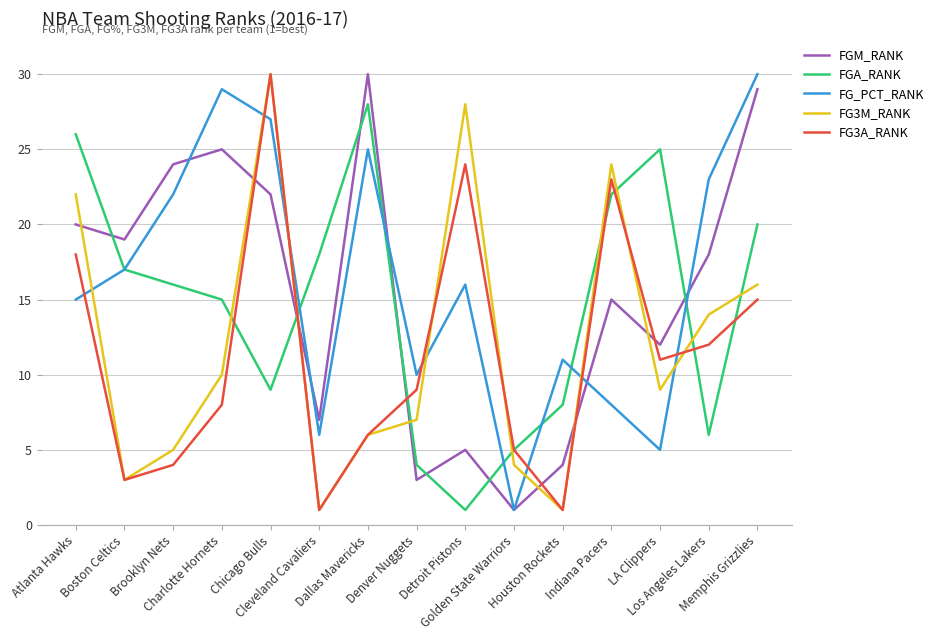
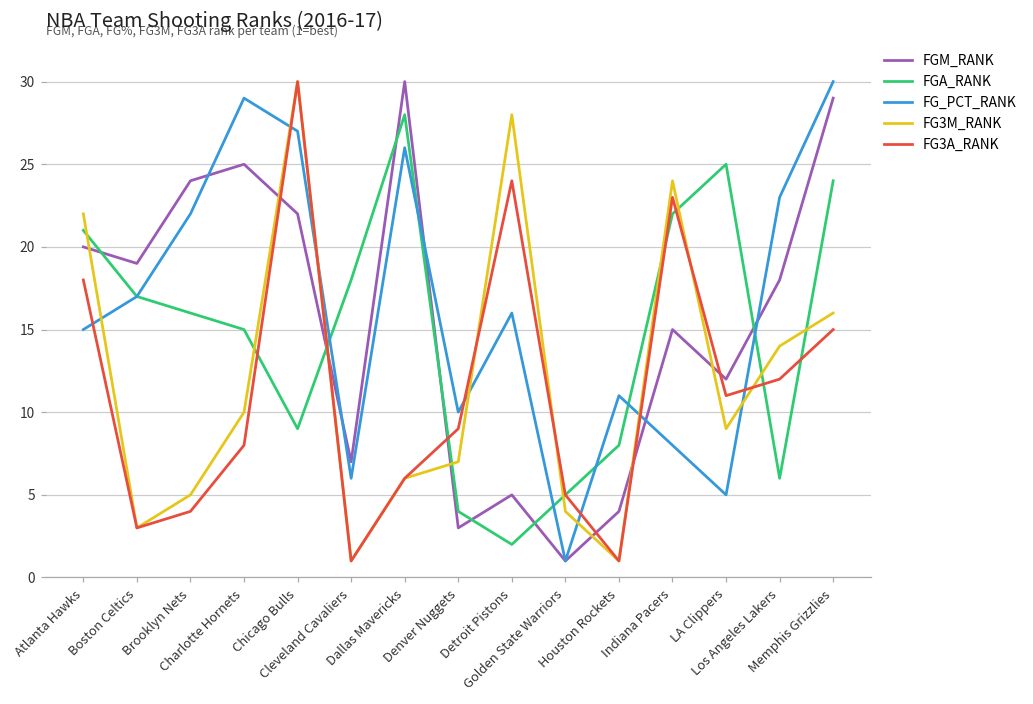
  {
    "FGM_RANK": {
      "Atlanta Hawks": 20,
      "Boston Celtics": 19,
      "Brooklyn Nets": 24,
      "Charlotte Hornets": 25,
      "Chicago Bulls": 22,
      "Cleveland Cavaliers": 7,
      "Dallas Mavericks": 30,
      "Denver Nuggets": 3,
      "Detroit Pistons": 5,
      "Houston Rockets": 4,
      "Indiana Pacers": 15,
      "LA Clippers": 12,
      "Los Angeles Lakers": 18,
      "Memphis Grizzlies": 29
    },
    "FGA_RANK": {
-     "Atlanta Hawks": 26,
+     "Atlanta Hawks": 21,
      "Brooklyn Nets": 16,
      "Charlotte Hornets": 15,
      "Chicago Bulls": 9,
      "Cleveland Cavaliers": 18,
      "Dallas Mavericks": 28,
      "Denver Nuggets": 4,
-     "Detroit Pistons": 1,
+     "Detroit Pistons": 2,
      "Houston Rockets": 8,
      "Indiana Pacers": 22,
      "LA Clippers": 25,
      "Los Angeles Lakers": 6,
-     "Memphis Grizzlies": 20
+     "Memphis Grizzlies": 24
    },
    "FG_PCT_RANK": {
      "Atlanta Hawks": 15,
      "Brooklyn Nets": 22,
      "Charlotte Hornets": 29,
      "Chicago Bulls": 27,
      "Cleveland Cavaliers": 6,
-     "Dallas Mavericks": 25,
+     "Dallas Mavericks": 26,
      "Denver Nuggets": 10,
      "Detroit Pistons": 16,
      "Houston Rockets": 11,
      "Indiana Pacers": 8,
      "LA Clippers": 5,
      "Los Angeles Lakers": 23,
      "Memphis Grizzlies": 30
    },
    "FG3M_RANK": {
      "Atlanta Hawks": 22,
      "Brooklyn Nets": 5,
      "Charlotte Hornets": 10,
      "Denver Nuggets": 7,
      "Detroit Pistons": 28,
      "Golden State Warriors": 4,
      "Indiana Pacers": 24,
      "LA Clippers": 9,
      "Los Angeles Lakers": 14,
      "Memphis Grizzlies": 16
    },
    "FG3A_RANK": {
      "Atlanta Hawks": 18,
      "Brooklyn Nets": 4,
      "Charlotte Hornets": 8,
      "Denver Nuggets": 9,
      "Detroit Pistons": 24,
      "Indiana Pacers": 23,
      "LA Clippers": 11,
      "Los Angeles Lakers": 12,
      "Memphis Grizzlies": 15
    }
  }
